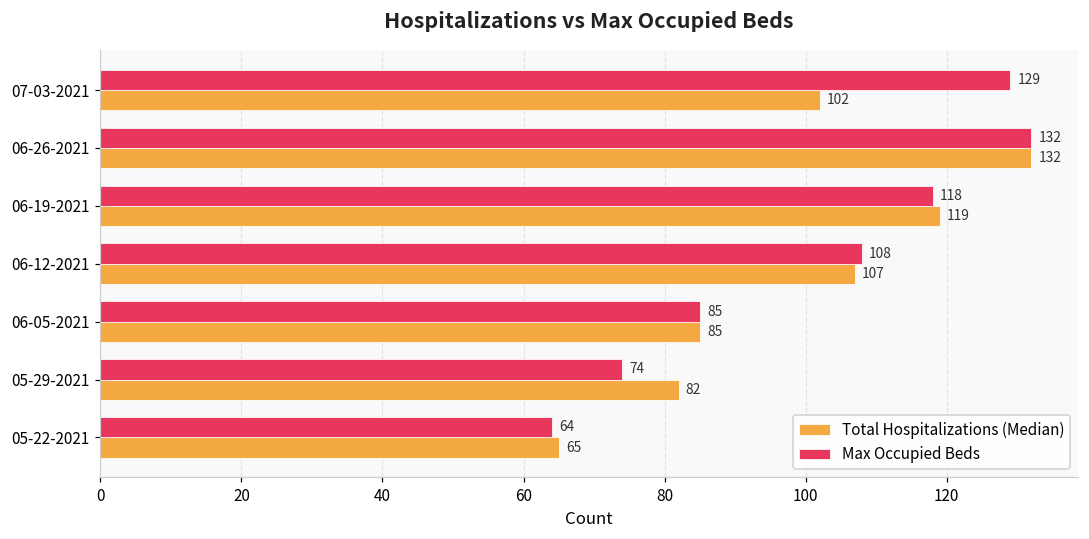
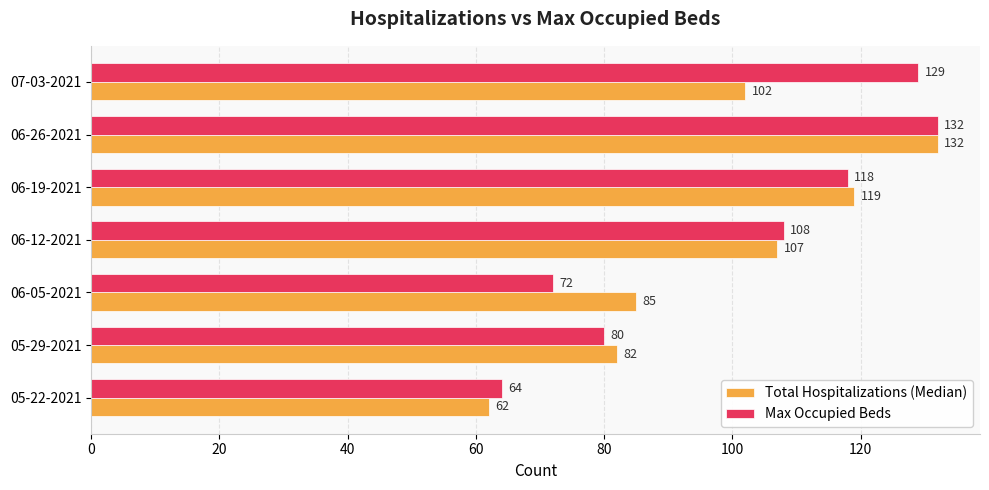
  {
    "Total Hospitalizations (Median)": {
      "07-03-2021": 102,
      "06-26-2021": 132,
      "06-19-2021": 119,
      "06-12-2021": 107,
      "06-05-2021": 85,
      "05-29-2021": 82,
-     "05-22-2021": 65
+     "05-22-2021": 62
    },
    "Max Occupied Beds": {
      "07-03-2021": 129,
      "06-26-2021": 132,
      "06-19-2021": 118,
      "06-12-2021": 108,
-     "06-05-2021": 85,
-     "05-29-2021": 74,
+     "06-05-2021": 72,
+     "05-29-2021": 80,
      "05-22-2021": 64
    }
  }
